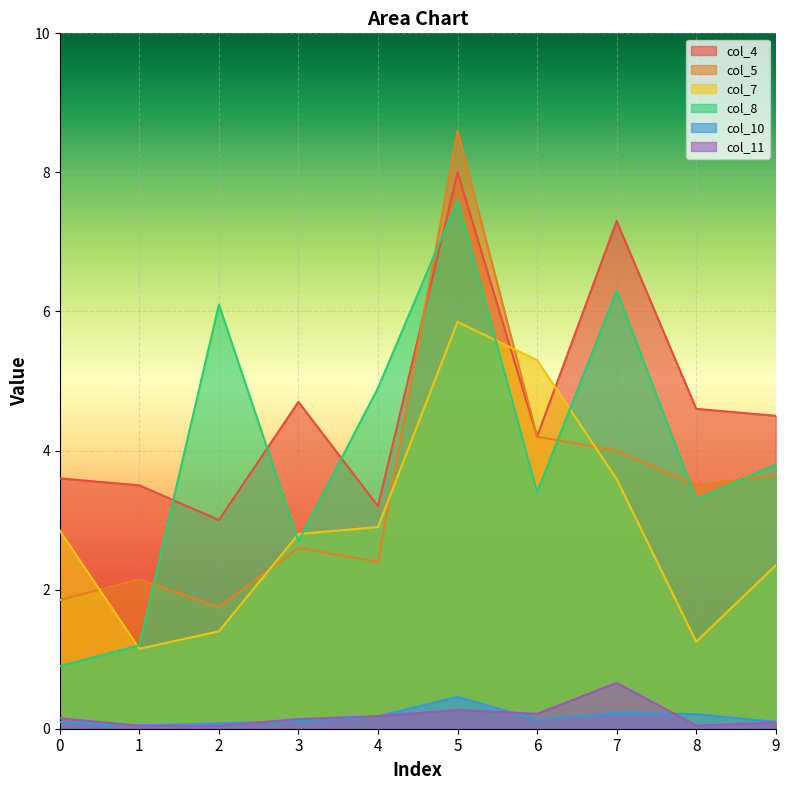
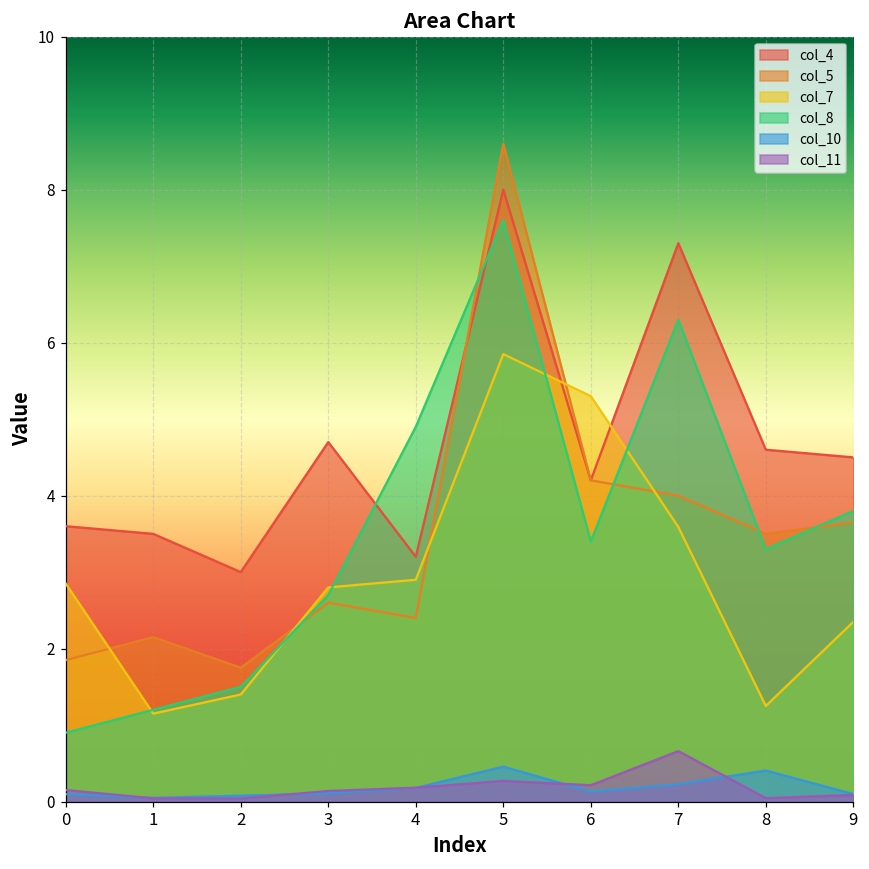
  {
    "col_7": {
      "0": 2.9,
      "1": 1.2,
      "2": 1.4,
      "3": 2.8,
      "4": 2.9,
      "5": 5.9,
      "6": 5.3,
      "7": 3.6,
      "8": 1.3,
      "9": 2.4
    },
    "col_8": {
      "0": 0.9,
      "1": 1.2,
-     "2": 6.1,
+     "2": 1.5,
      "3": 2.7,
      "4": 4.9,
      "5": 7.6,
      "6": 3.4,
      "7": 6.3,
      "8": 3.3,
      "9": 3.8
    },
    "col_10": {
      "0": 0.1,
      "5": 0.5,
      "6": 0.1,
      "7": 0.2,
-     "8": 0.2
+     "8": 0.4
    },
    "col_11": {
      "0": 0.2,
      "5": 0.3,
      "6": 0.2,
      "7": 0.7,
      "8": 0.0
    }
  }
